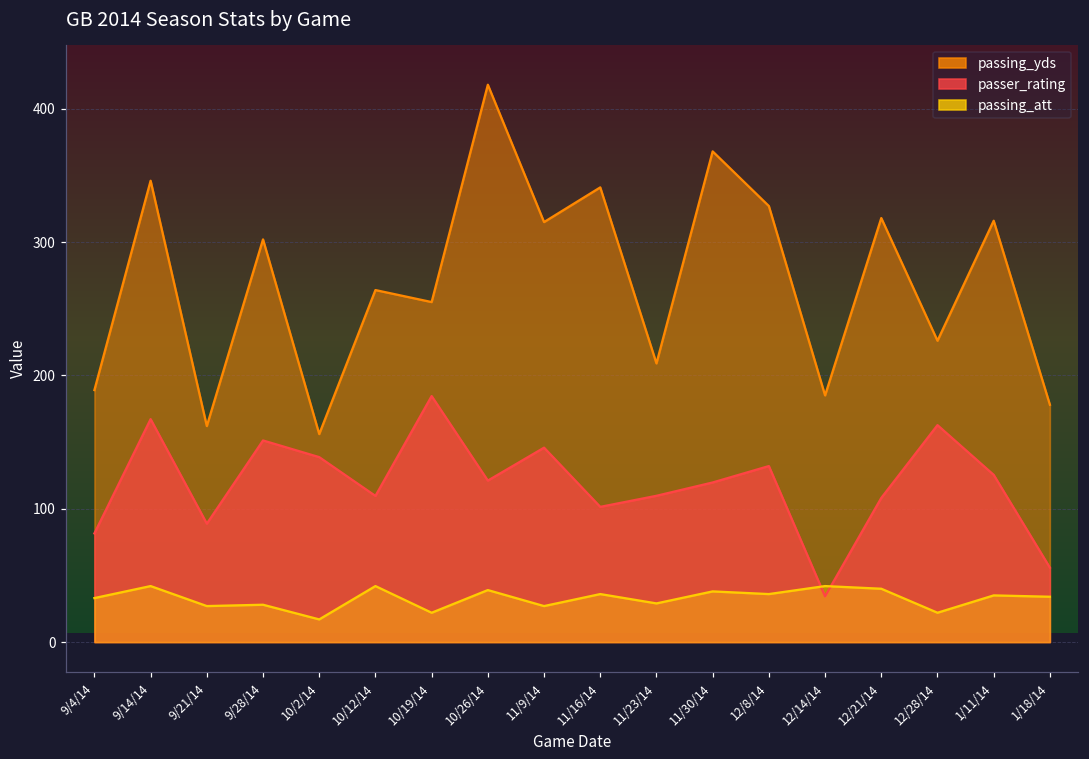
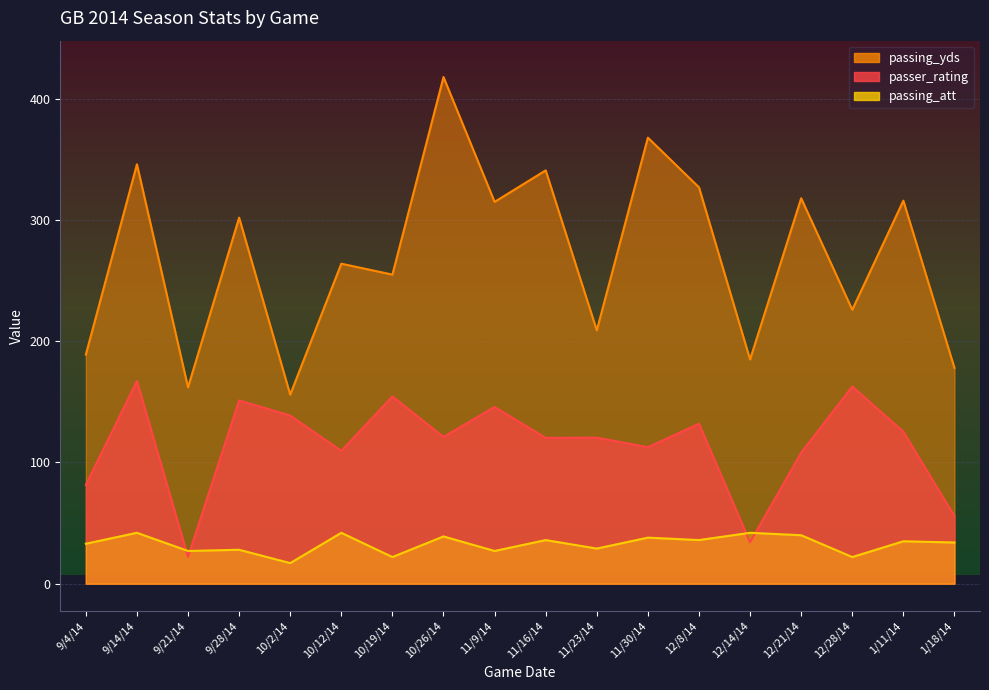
  {
    "passer_rating": {
      "9/4/14": 82,
      "9/14/14": 167,
-     "9/21/14": 89,
+     "9/21/14": 22,
      "9/28/14": 151,
      "10/2/14": 139,
      "10/12/14": 110,
-     "10/19/14": 185,
+     "10/19/14": 155,
      "10/26/14": 121,
      "11/9/14": 146,
-     "11/16/14": 101,
-     "11/23/14": 110,
-     "11/30/14": 120,
+     "11/16/14": 120,
+     "11/23/14": 121,
+     "11/30/14": 113,
      "12/8/14": 132,
      "12/14/14": 34,
      "12/21/14": 108,
      "12/28/14": 163,
      "1/11/14": 125,
      "1/18/14": 56
    }
  }
